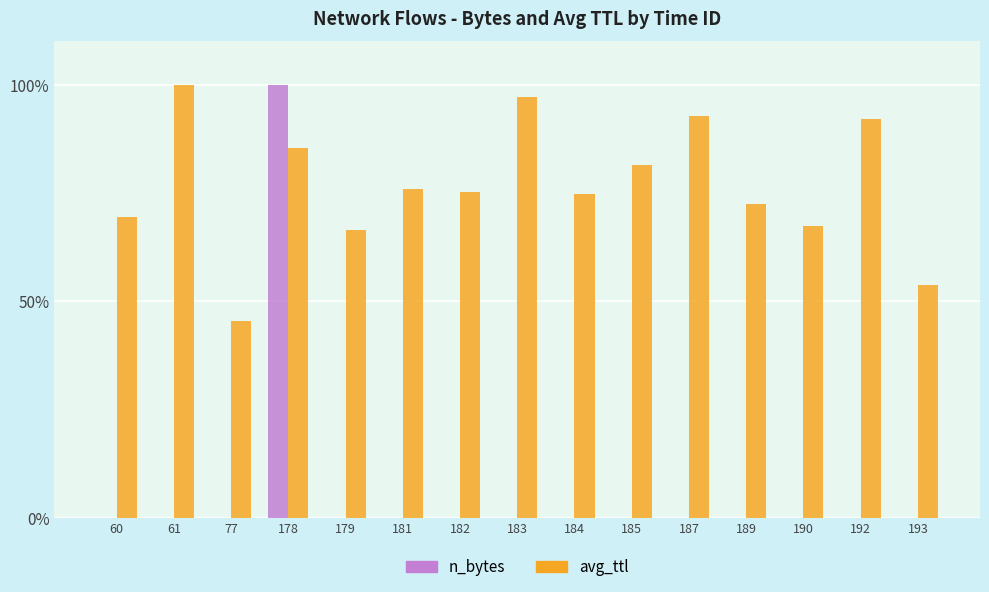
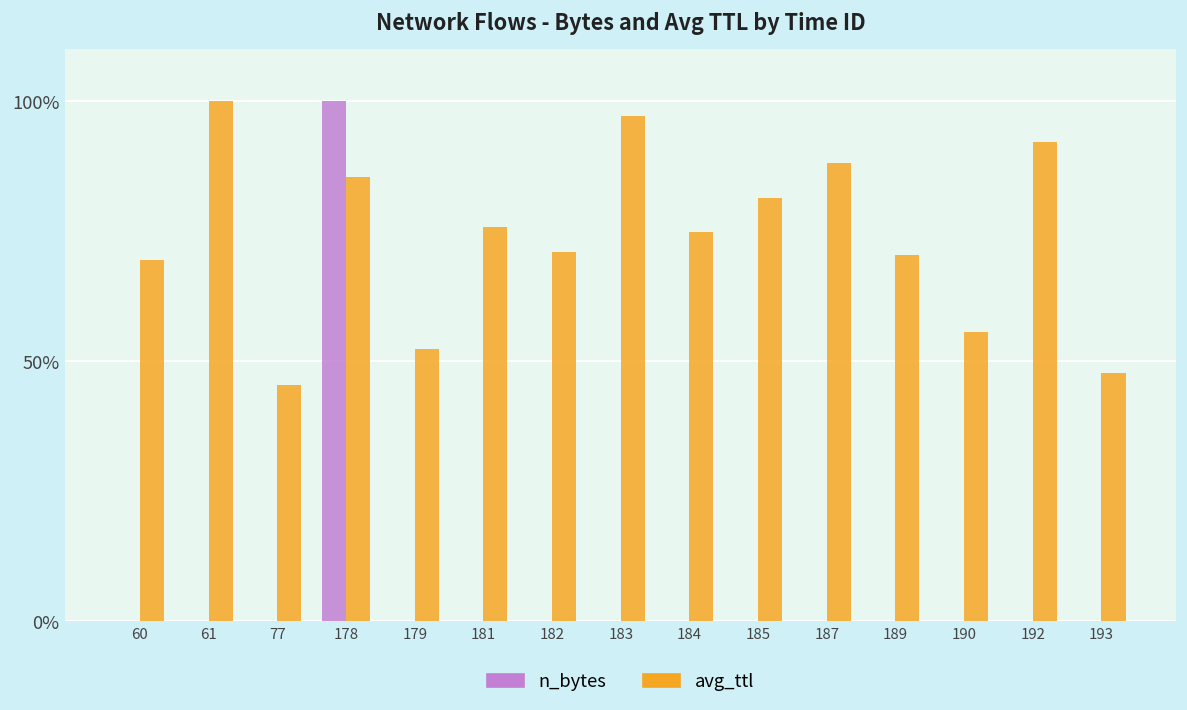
  {
    "n_bytes": {
      "178": "100%"
    },
    "avg_ttl": {
      "60": "70%",
      "61": "100%",
      "77": "46%",
      "178": "85%",
-     "179": "67%",
+     "179": "52%",
      "181": "76%",
-     "182": "75%",
+     "182": "71%",
      "183": "97%",
      "184": "75%",
      "185": "81%",
-     "187": "93%",
-     "189": "72%",
-     "190": "67%",
+     "187": "88%",
+     "189": "70%",
+     "190": "56%",
      "192": "92%",
-     "193": "54%"
+     "193": "48%"
    }
  }
